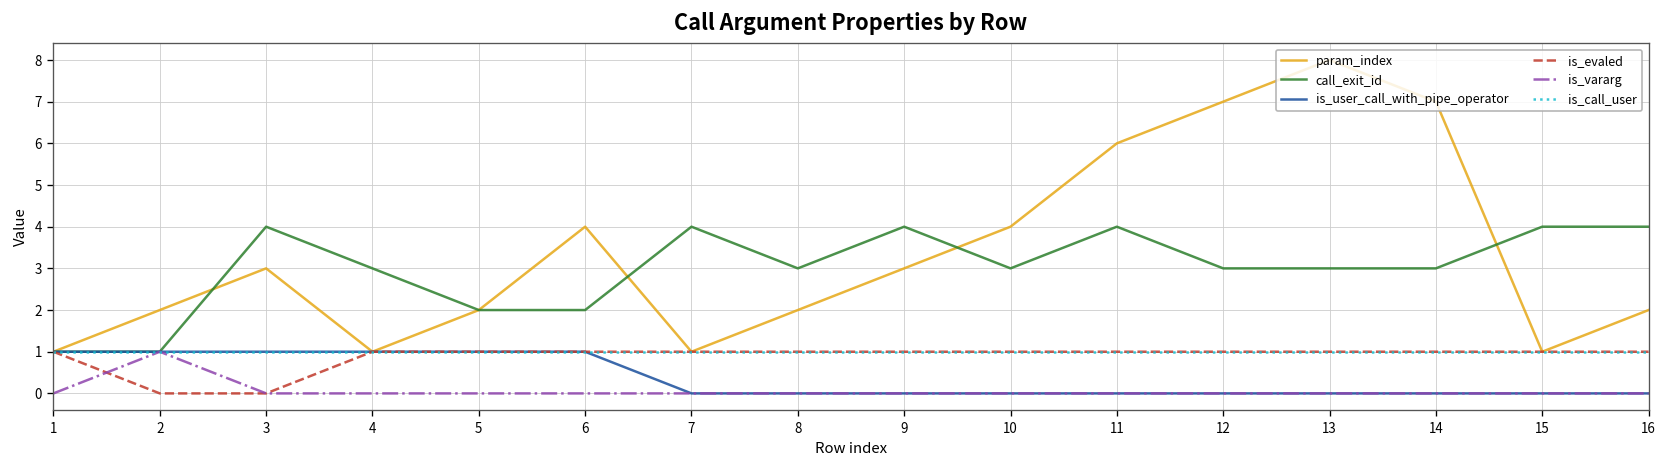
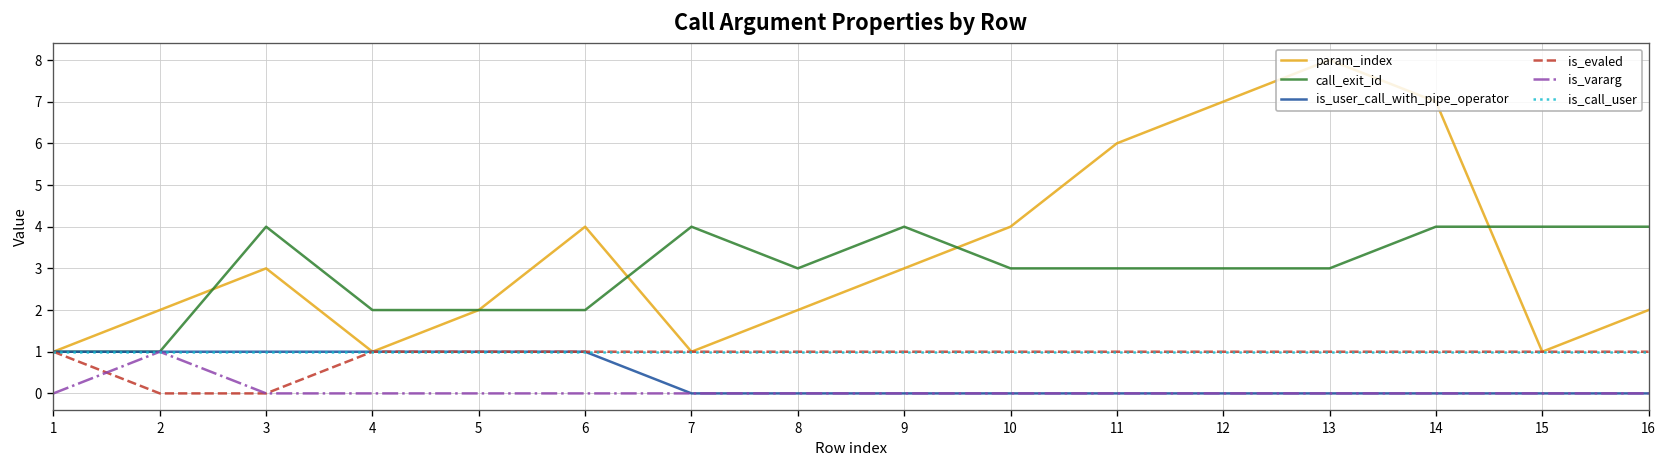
  {
    "param_index": {
      "2": 2,
      "3": 3,
      "6": 4,
      "8": 2,
      "9": 3,
      "10": 4,
      "11": 6,
      "12": 7,
      "16": 2
    },
    "call_exit_id": {
      "3": 4,
-     "4": 3,
+     "4": 2,
      "6": 2,
      "7": 4,
      "8": 3,
      "9": 4,
      "10": 3,
-     "11": 4,
+     "11": 3,
      "12": 3,
      "13": 3,
-     "14": 3,
+     "14": 4,
      "15": 4,
      "16": 4
    },
    "is_evaled": {
      "2": 0
    },
    "is_vararg": {
      "1": 0,
      "4": 0,
      "5": 0,
      "6": 0
    }
  }
